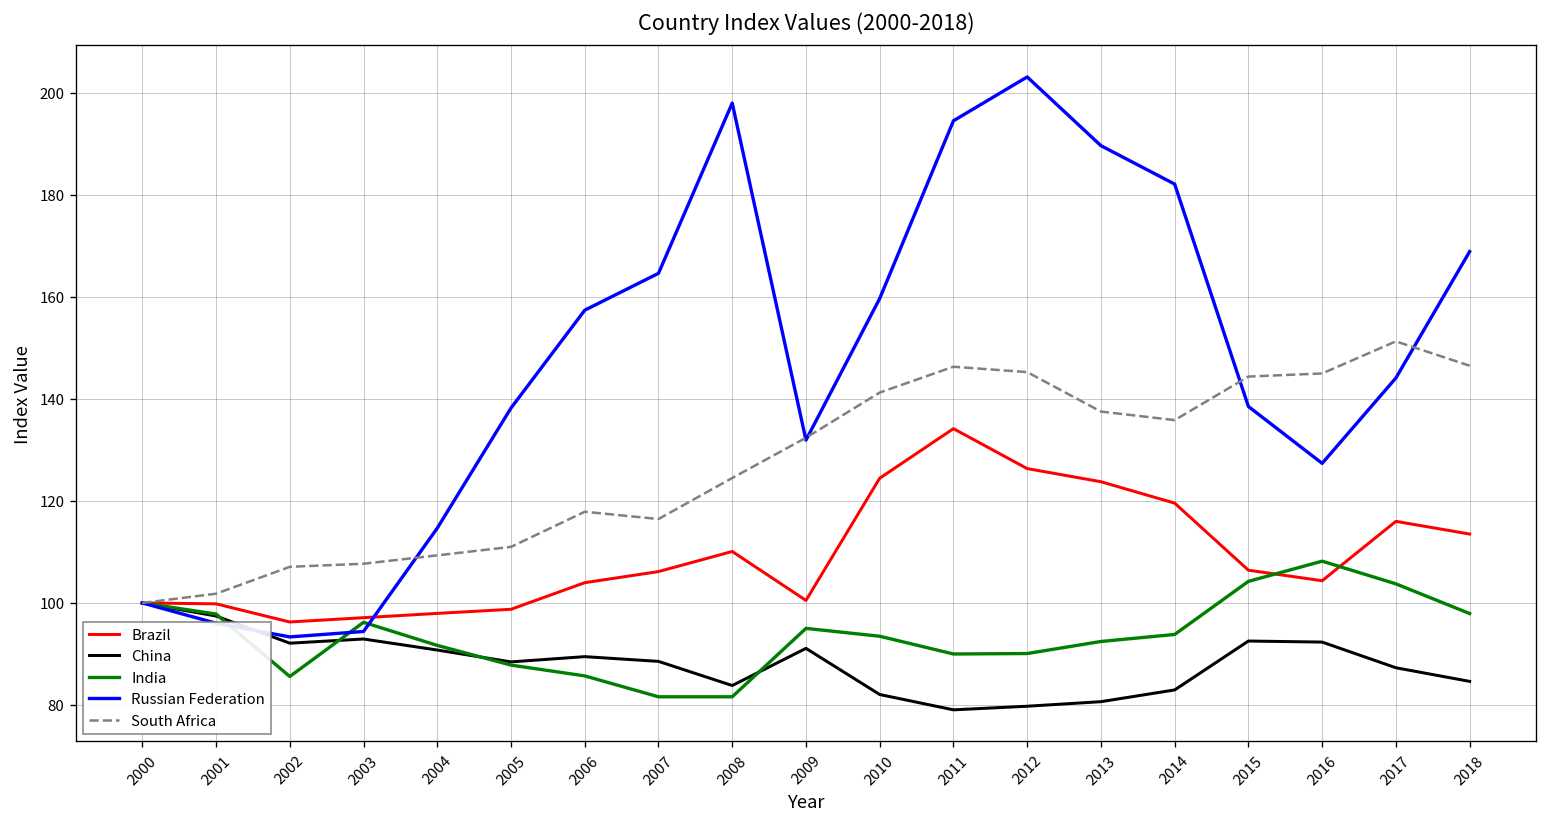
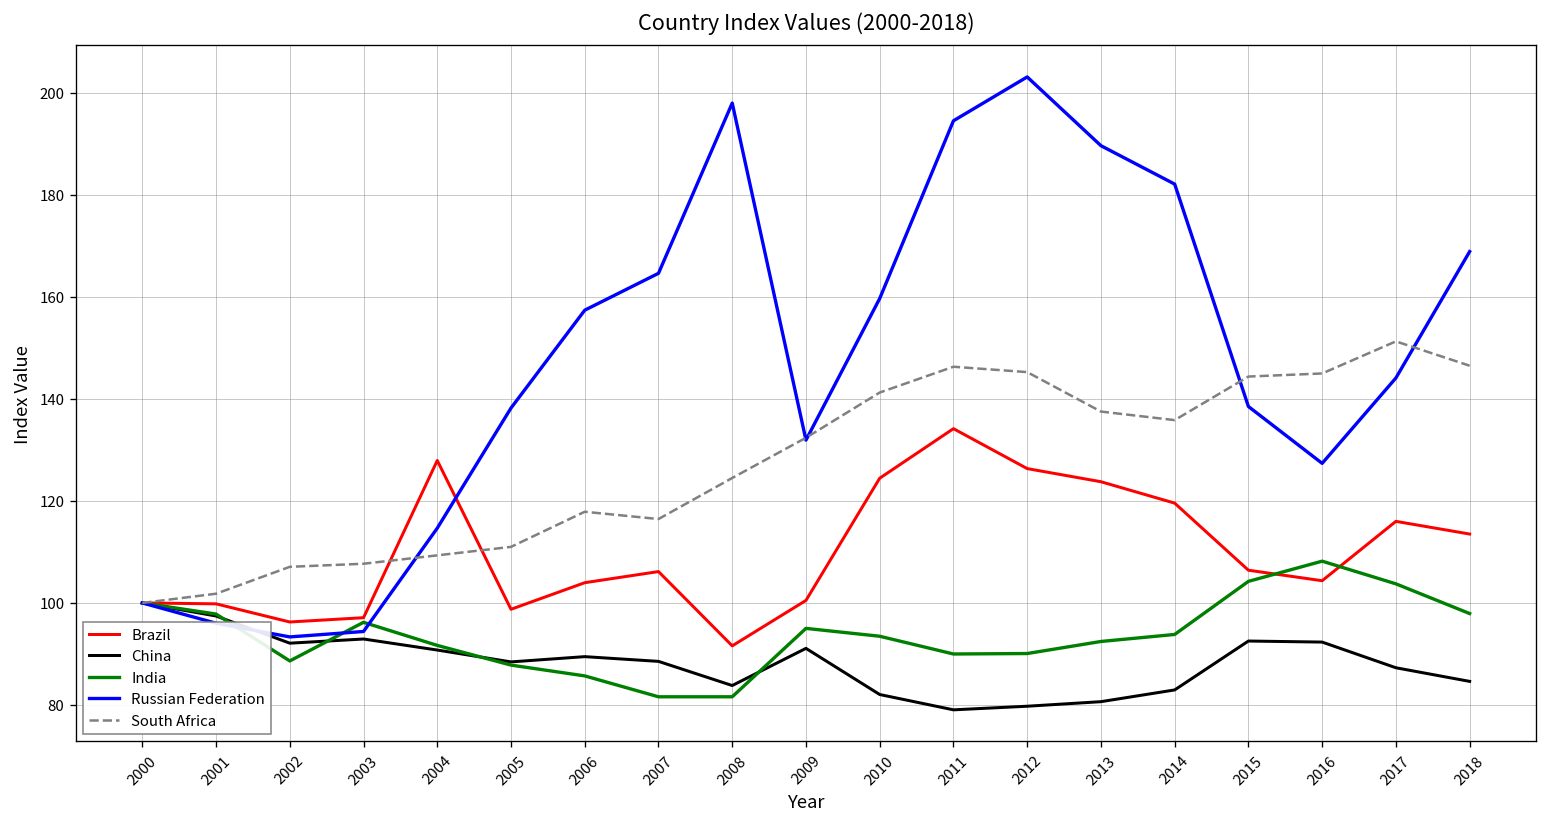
  {
    "Brazil": {
      "2001": 100,
      "2002": 96,
      "2003": 97,
-     "2004": 98,
+     "2004": 128,
      "2005": 99,
      "2006": 104,
      "2007": 106,
-     "2008": 110,
+     "2008": 92,
      "2009": 100,
      "2010": 124,
      "2011": 134,
      "2012": 126,
      "2013": 124,
      "2014": 120,
      "2015": 106,
      "2016": 104,
      "2017": 116,
      "2018": 114
    },
    "China": {
      "2002": 92,
      "2003": 93,
      "2004": 91,
      "2005": 88,
      "2006": 89,
      "2007": 89,
      "2008": 84,
      "2009": 91,
      "2010": 82,
      "2011": 79,
      "2012": 80,
      "2013": 81,
      "2014": 83,
      "2015": 93,
      "2016": 92,
      "2017": 87,
      "2018": 85
    },
    "India": {
-     "2002": 86,
+     "2002": 89,
      "2003": 96,
      "2004": 92,
      "2005": 88,
      "2006": 86,
      "2007": 82,
      "2008": 82,
      "2009": 95,
      "2010": 93,
      "2011": 90,
      "2012": 90,
      "2013": 92,
      "2014": 94,
      "2015": 104,
      "2016": 108,
      "2017": 104,
      "2018": 98
    },
    "Russian Federation": {
      "2002": 93,
      "2003": 94,
      "2004": 115,
      "2005": 138,
      "2006": 157,
      "2007": 165,
      "2008": 198,
      "2010": 160,
      "2011": 194,
      "2012": 203,
      "2013": 190,
      "2014": 182,
      "2015": 138,
      "2016": 127,
      "2017": 144,
      "2018": 169
    },
    "South Africa": {
      "2001": 102,
      "2002": 107,
      "2003": 108,
      "2004": 109,
      "2005": 111,
      "2006": 118,
      "2007": 116,
      "2008": 124,
      "2010": 141,
      "2011": 146,
      "2012": 145,
      "2013": 138,
      "2014": 136,
      "2015": 144,
      "2016": 145,
      "2017": 151,
      "2018": 146
    }
  }
